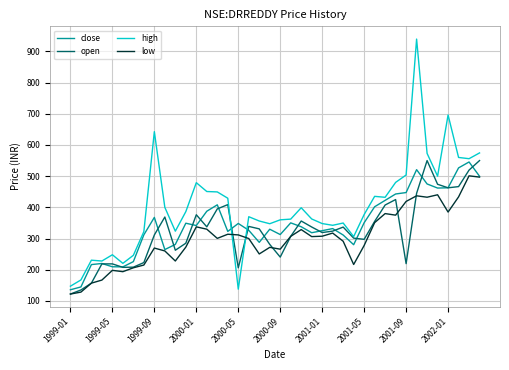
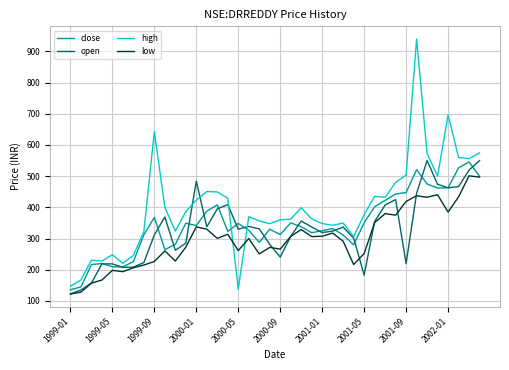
  {
    "close": {
      "1999-01": 140,
      "1999-05": 210,
      "1999-09": 370,
      "2000-05": 350,
      "2000-09": 310,
      "2001-05": 350,
      "2001-09": 450
    },
    "open": {
      "1999-05": 220,
      "1999-09": 310,
-     "2000-01": 380,
-     "2000-05": 210,
+     "2000-01": 480,
+     "2000-05": 330,
      "2000-09": 240,
-     "2001-05": 300,
+     "2001-05": 180,
      "2001-09": 220
    },
    "high": {
      "1999-01": 150,
      "1999-05": 250,
      "1999-09": 640,
-     "2000-01": 480,
+     "2000-01": 420,
      "2000-05": 140,
      "2000-09": 360,
      "2001-01": 350,
      "2001-05": 380,
      "2001-09": 500,
      "2002-01": 700
    },
    "low": {
      "1999-05": 200,
-     "1999-09": 270,
-     "2000-05": 310,
+     "1999-09": 230,
+     "2000-05": 260,
      "2000-09": 270,
      "2001-01": 310,
-     "2001-05": 280,
+     "2001-05": 250,
      "2001-09": 420,
      "2002-01": 380
    }
  }
